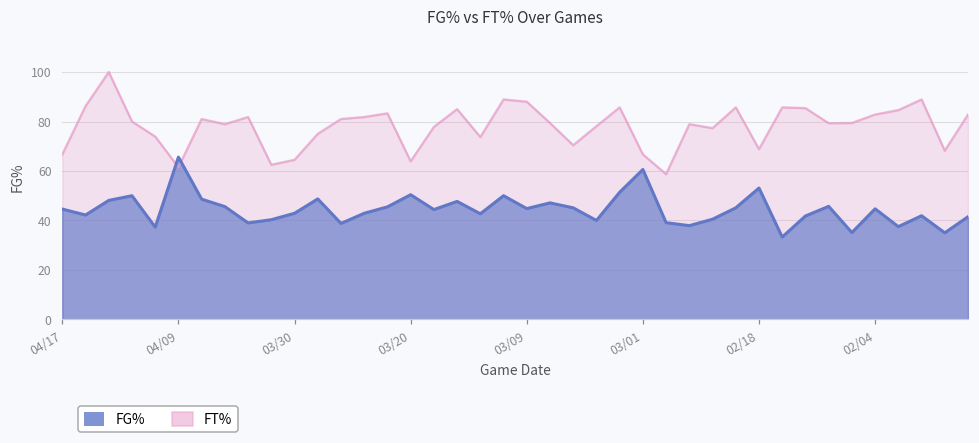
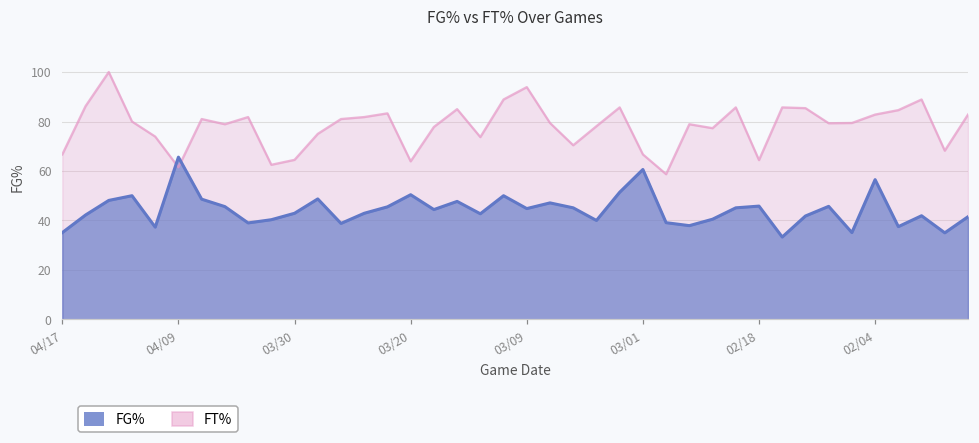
  {
    "FT%": {
      "04/17": 67,
      "04/09": 62,
      "03/30": 65,
      "03/20": 64,
-     "03/09": 88,
+     "03/09": 94,
      "03/01": 67,
-     "02/18": 69,
+     "02/18": 64,
      "02/04": 83
    },
    "FG%": {
-     "04/17": 45,
+     "04/17": 35,
      "04/09": 66,
      "03/30": 43,
      "03/20": 50,
      "03/09": 45,
      "03/01": 61,
-     "02/18": 53,
-     "02/04": 45
+     "02/18": 46,
+     "02/04": 57
    }
  }
